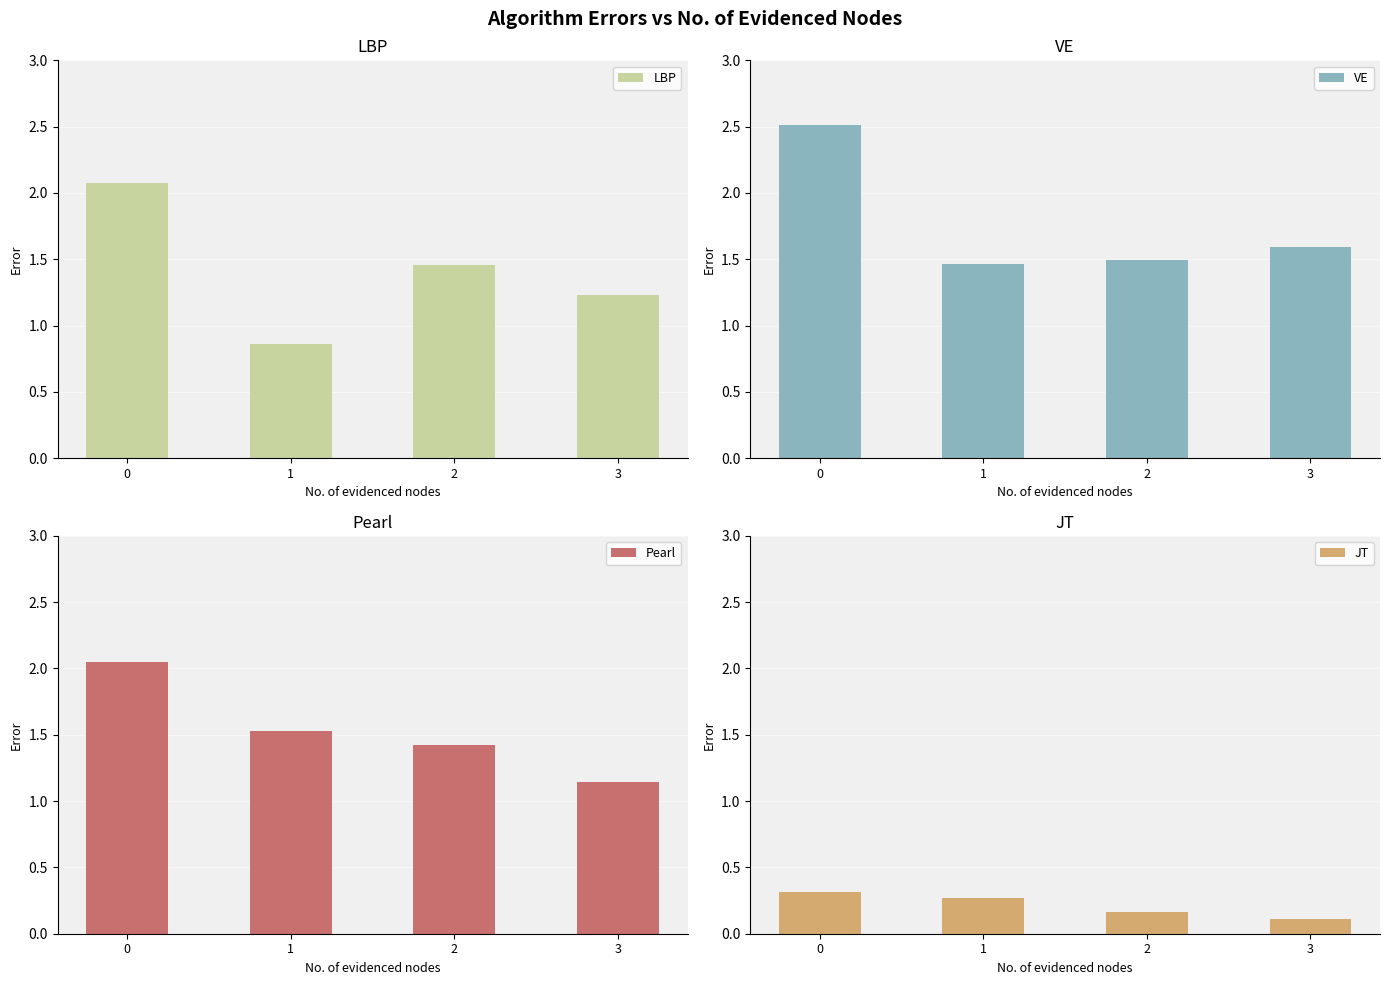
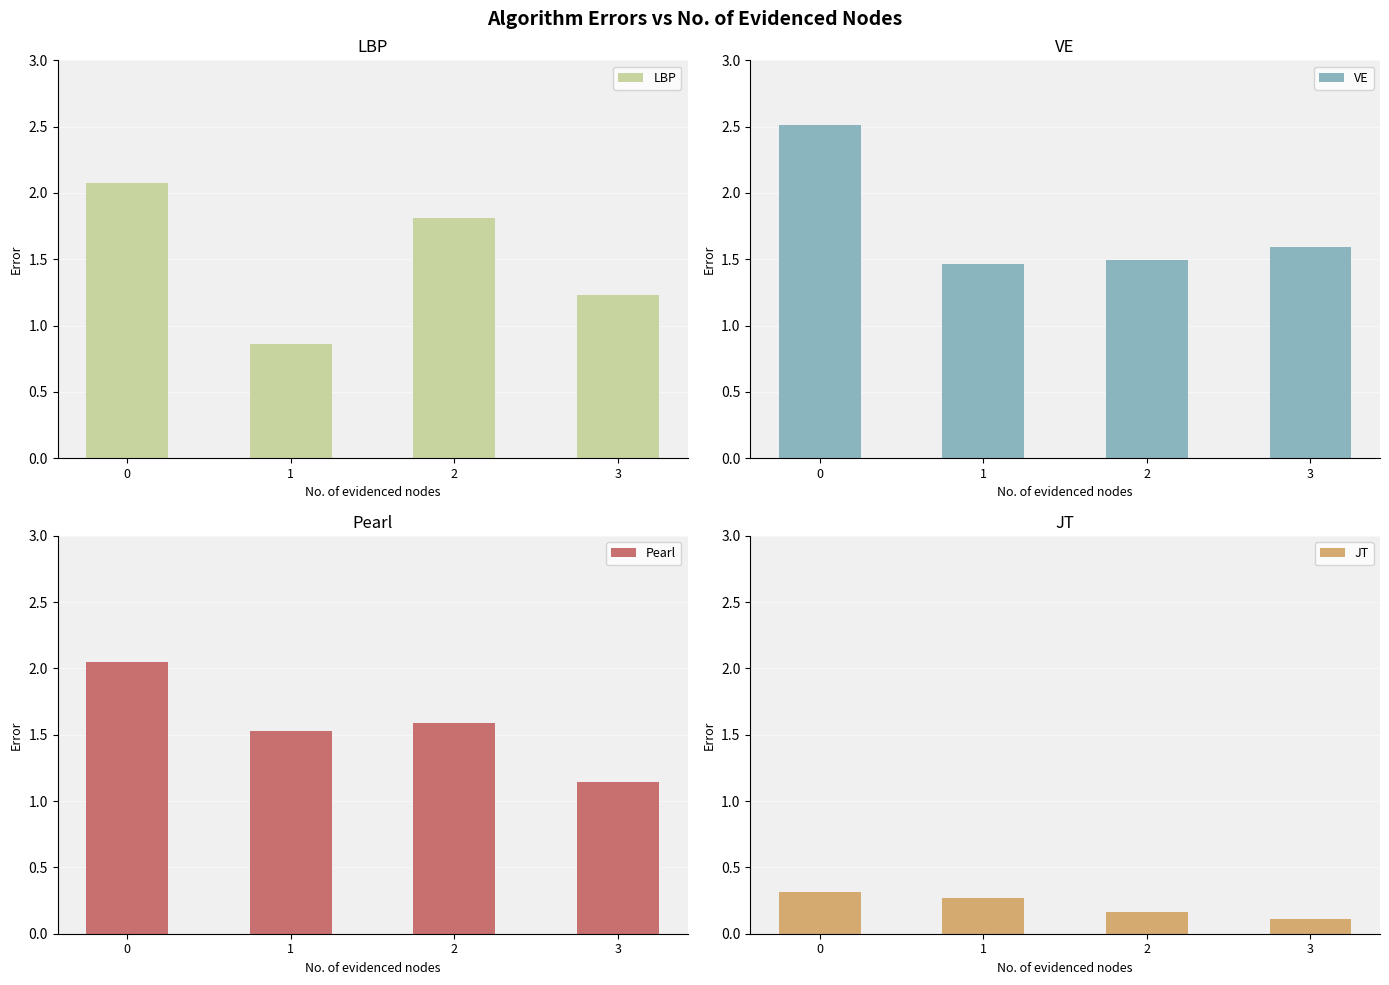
  {
    "LBP": {
      "0": 2.08,
      "1": 0.86,
-     "2": 1.45,
+     "2": 1.81,
      "3": 1.23
    },
    "VE": {
      "0": 2.52,
      "1": 1.47,
      "2": 1.49,
      "3": 1.59
    },
    "Pearl": {
      "0": 2.05,
      "1": 1.53,
-     "2": 1.42,
+     "2": 1.59,
      "3": 1.14
    },
    "JT": {
      "0": 0.31,
      "1": 0.27,
      "2": 0.16,
      "3": 0.11
    }
  }
